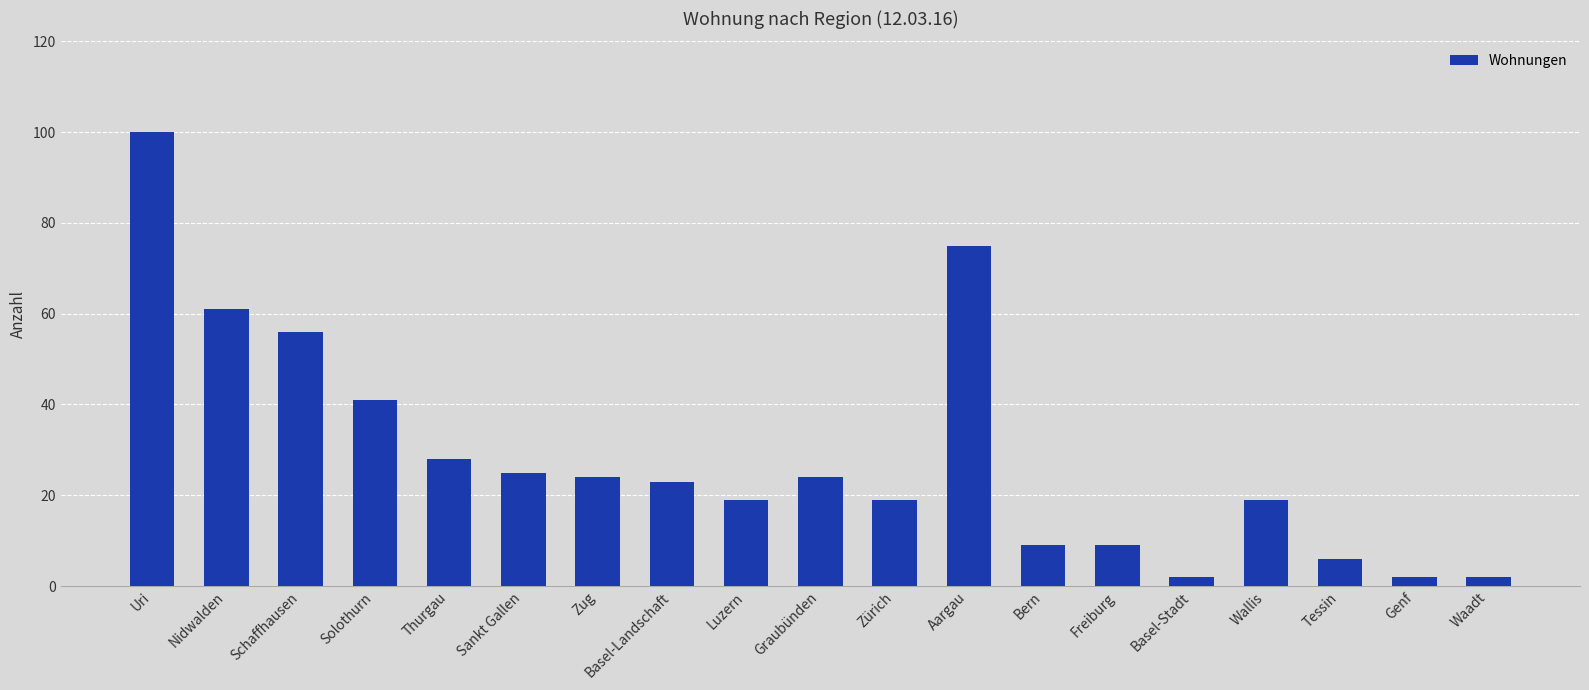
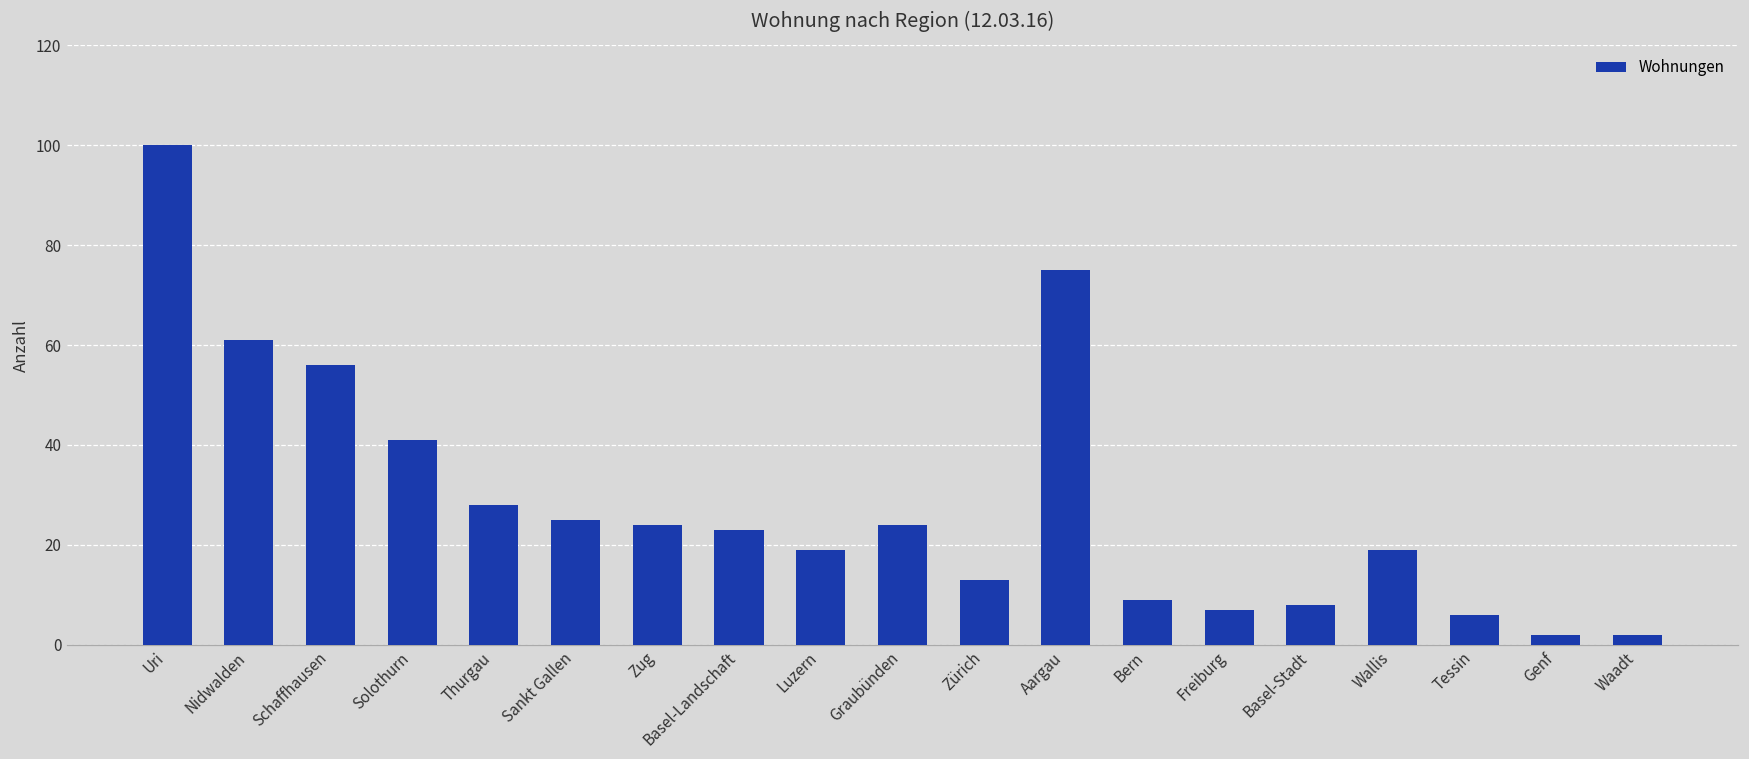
  {
    "Uri": 100,
    "Nidwalden": 61,
    "Schaffhausen": 56,
    "Solothurn": 41,
    "Thurgau": 28,
    "Sankt Gallen": 25,
    "Zug": 24,
    "Basel-Landschaft": 23,
    "Luzern": 19,
    "Graubünden": 24,
-   "Zürich": 19,
+   "Zürich": 13,
    "Aargau": 75,
    "Bern": 9,
-   "Freiburg": 9,
-   "Basel-Stadt": 2,
+   "Freiburg": 7,
+   "Basel-Stadt": 8,
    "Wallis": 19,
    "Tessin": 6,
    "Genf": 2,
    "Waadt": 2
  }
